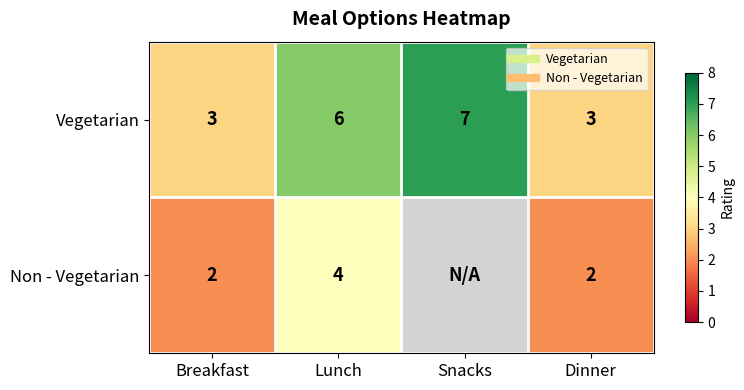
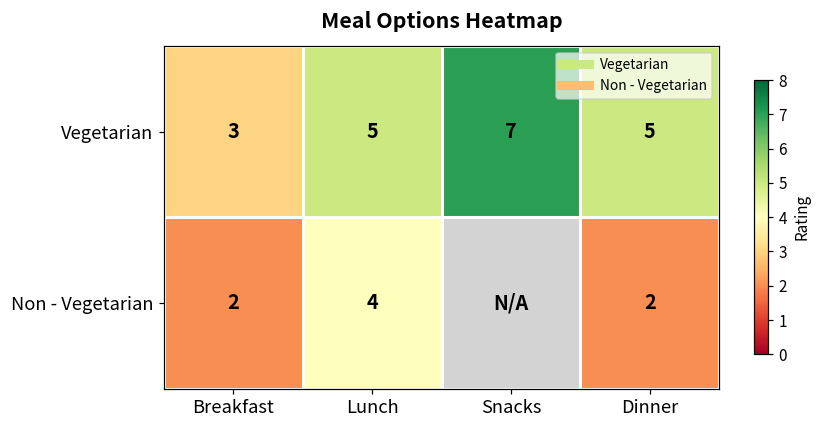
  {
    "Vegetarian": {
      "Breakfast": 3,
-     "Lunch": 6,
+     "Lunch": 5,
      "Snacks": 7,
-     "Dinner": 3
+     "Dinner": 5
    },
    "Non - Vegetarian": {
      "Breakfast": 2,
      "Lunch": 4,
      "Dinner": 2
    }
  }
